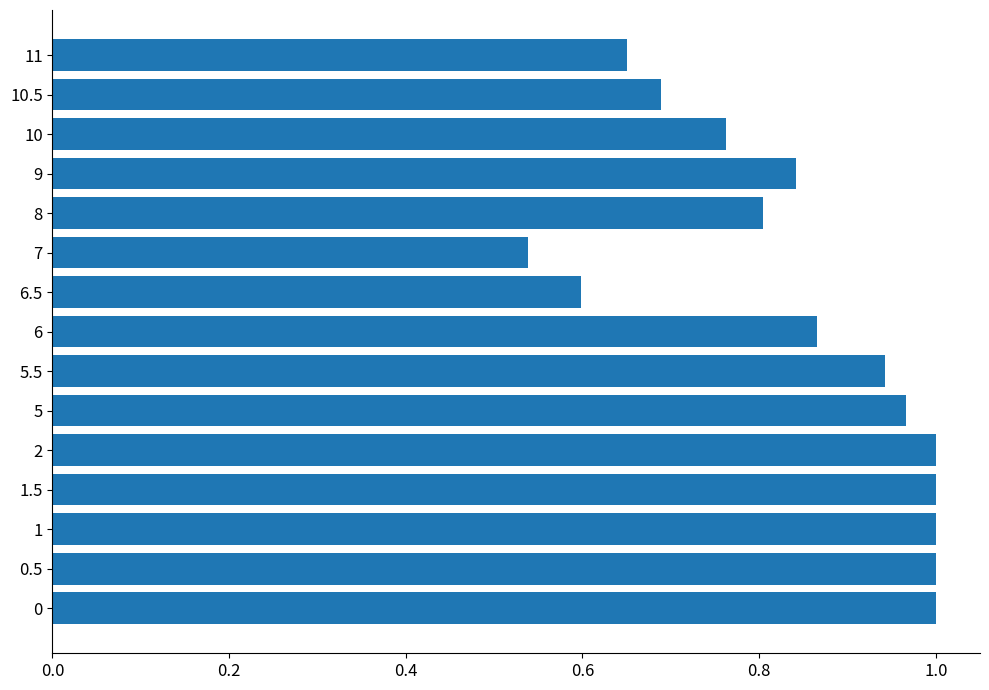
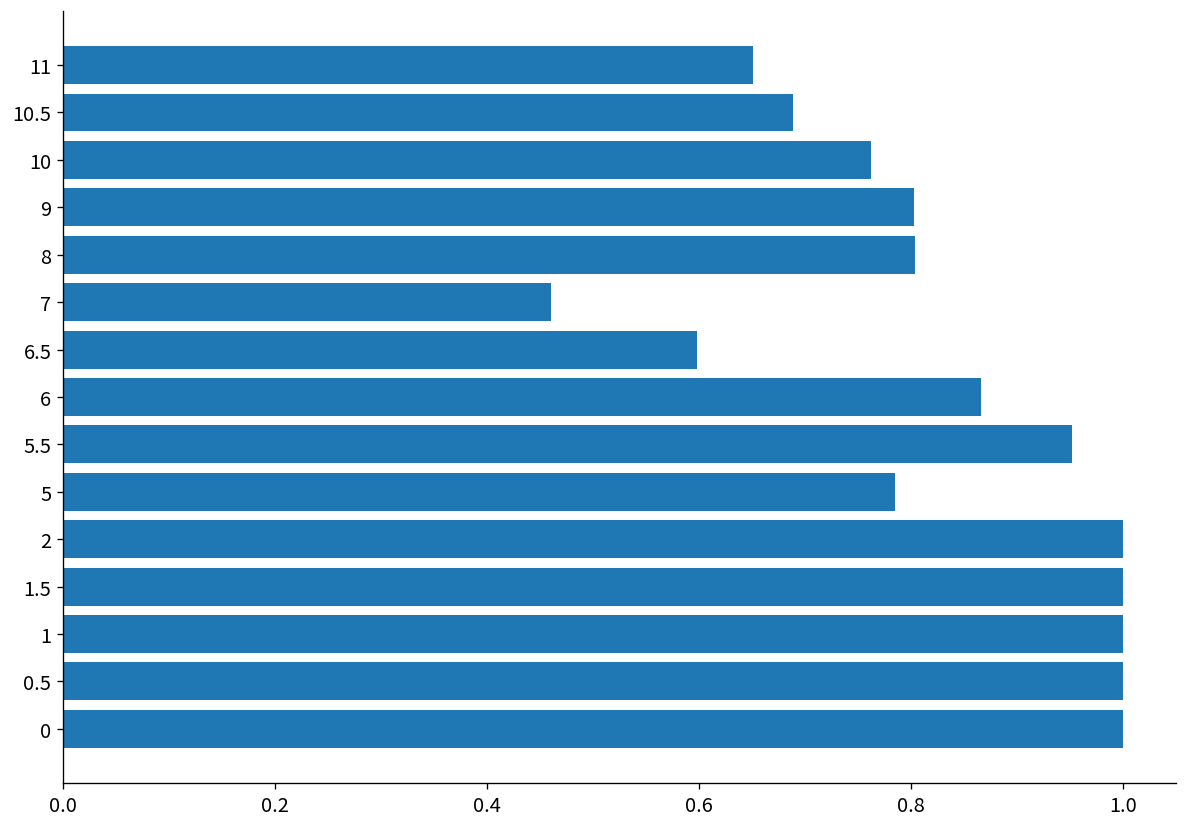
  {
    "11": 0.65,
    "10.5": 0.69,
    "10": 0.76,
-   "9": 0.84,
+   "9": 0.80,
    "8": 0.80,
-   "7": 0.54,
+   "7": 0.46,
    "6.5": 0.60,
    "6": 0.87,
-   "5.5": 0.94,
-   "5": 0.97,
+   "5.5": 0.95,
+   "5": 0.78,
    "2": 1.00,
    "1.5": 1.00,
    "1": 1.00,
    "0.5": 1.00,
    "0": 1.00
  }
